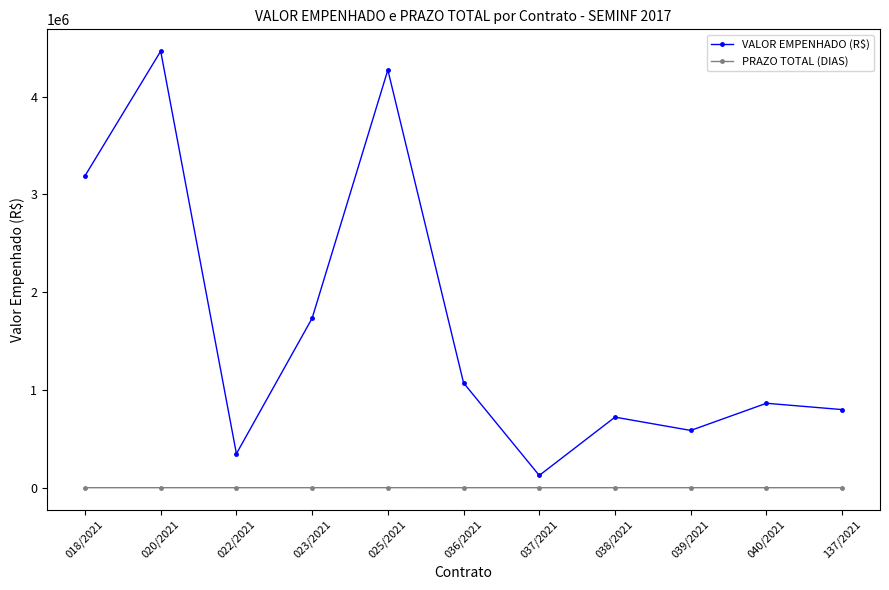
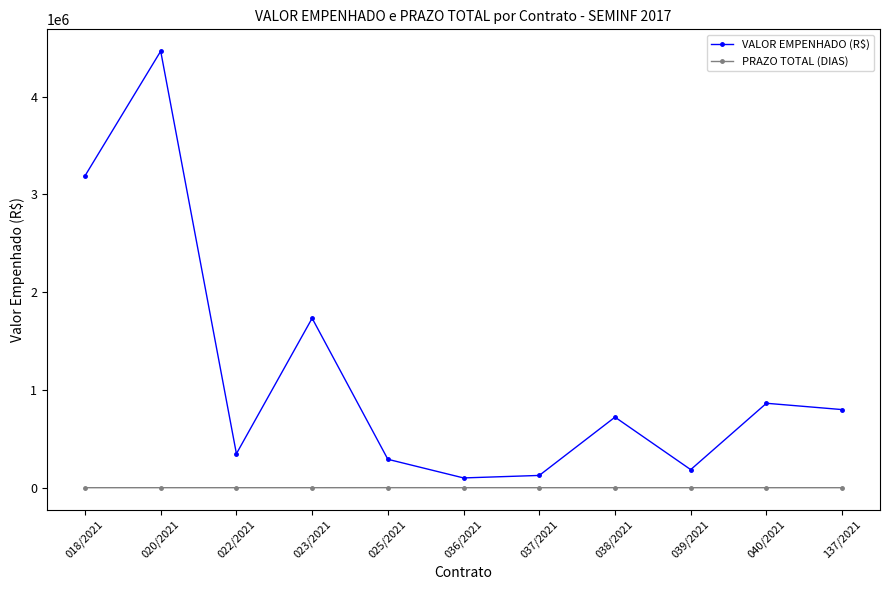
  {
    "VALOR EMPENHADO (R$)": {
      "018/2021": 3200000,
      "020/2021": 4500000,
      "022/2021": 300000,
      "023/2021": 1700000,
-     "025/2021": 4300000,
-     "036/2021": 1100000,
+     "025/2021": 300000,
+     "036/2021": 100000,
      "037/2021": 100000,
      "038/2021": 700000,
-     "039/2021": 600000,
+     "039/2021": 200000,
      "040/2021": 900000,
      "137/2021": 800000
    },
    "PRAZO TOTAL (DIAS)": {
      "018/2021": 0,
      "020/2021": 0,
      "022/2021": 0,
      "023/2021": 0,
      "025/2021": 0,
      "036/2021": 0,
      "037/2021": 0,
      "038/2021": 0,
      "039/2021": 0,
      "040/2021": 0,
      "137/2021": 0
    }
  }
